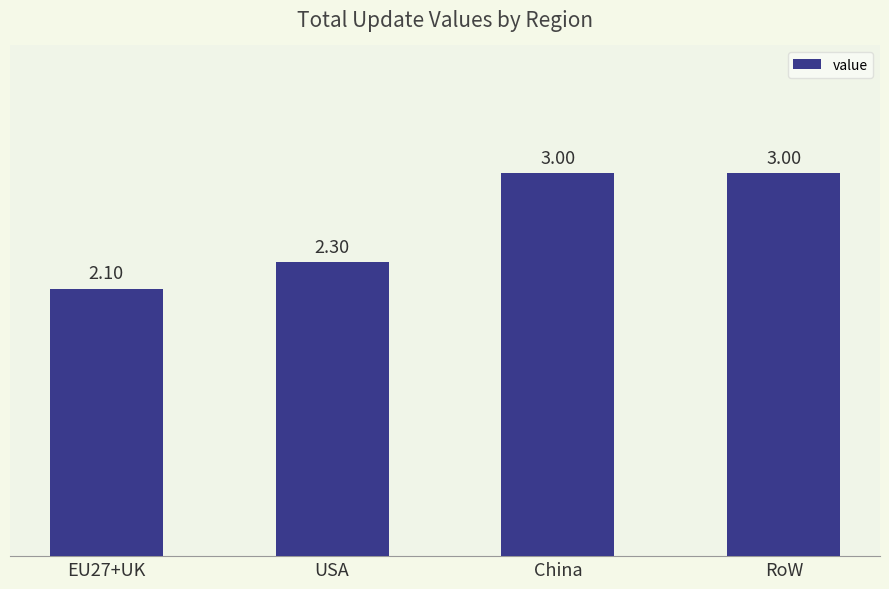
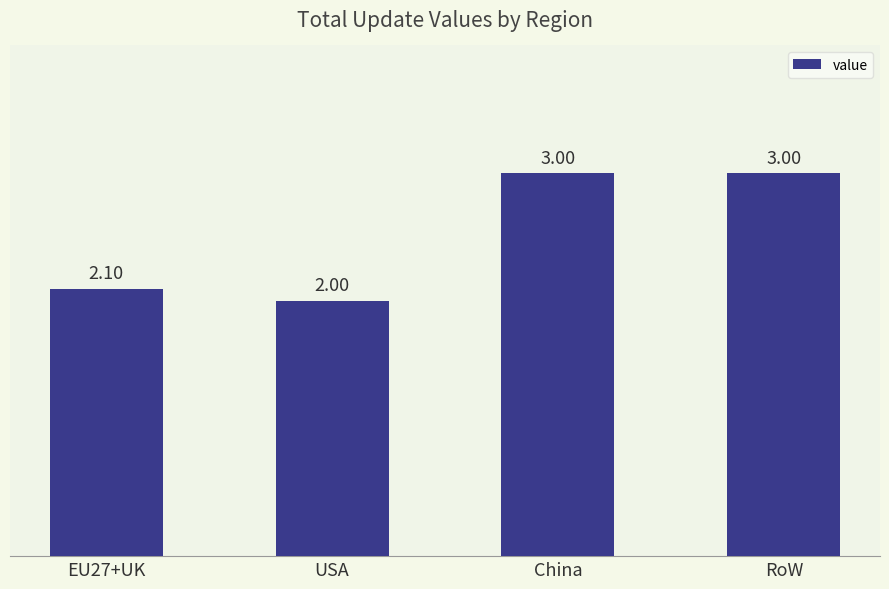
  {
    "EU27+UK": 2.10,
-   "USA": 2.30,
+   "USA": 2.00,
    "China": 3.00,
    "RoW": 3.00
  }
